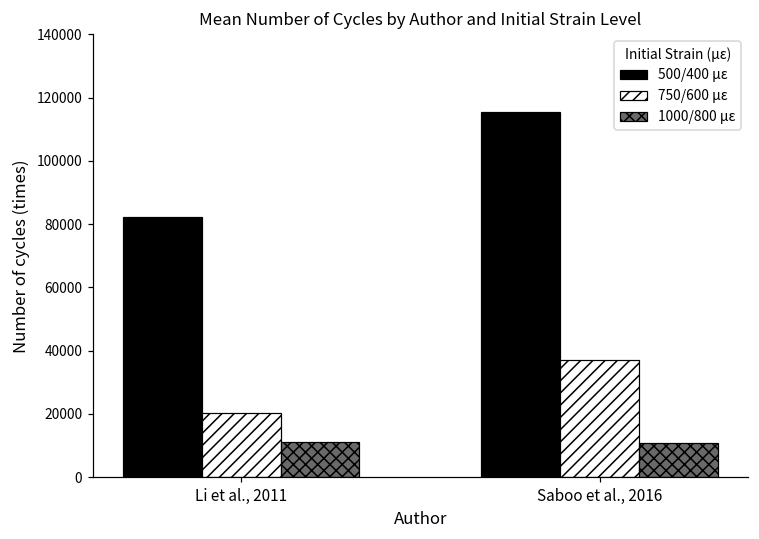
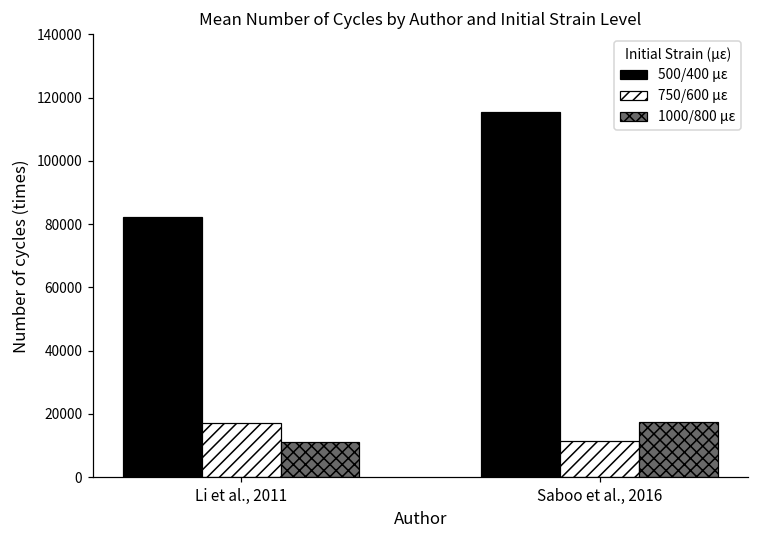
  {
    "500/400 µε": {
      "Li et al., 2011": 82000,
      "Saboo et al., 2016": 115000
    },
    "750/600 µε": {
-     "Li et al., 2011": 20000,
-     "Saboo et al., 2016": 37000
+     "Li et al., 2011": 17000,
+     "Saboo et al., 2016": 11000
    },
    "1000/800 µε": {
      "Li et al., 2011": 11000,
-     "Saboo et al., 2016": 11000
+     "Saboo et al., 2016": 17000
    }
  }
